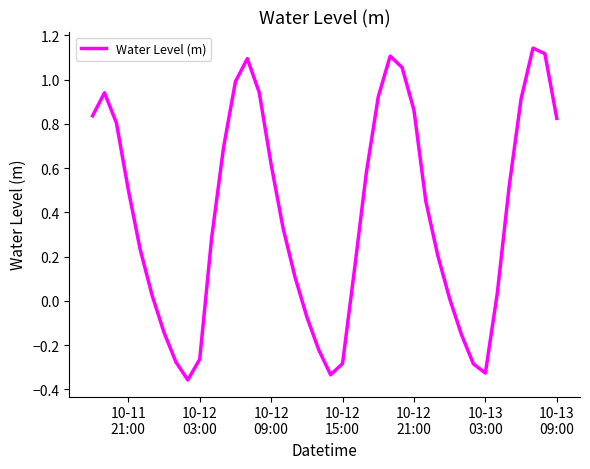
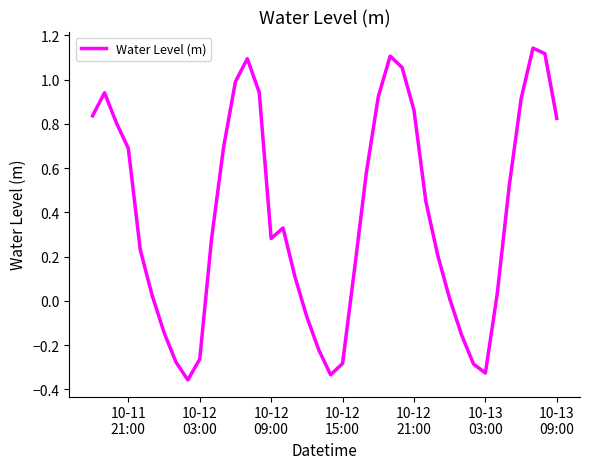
  {
-   "10-11 21:00": 0.50,
+   "10-11 21:00": 0.69,
    "10-12 03:00": -0.26,
-   "10-12 09:00": 0.62,
+   "10-12 09:00": 0.28,
    "10-12 15:00": -0.28,
    "10-12 21:00": 0.86,
    "10-13 03:00": -0.33,
    "10-13 09:00": 0.82
  }
